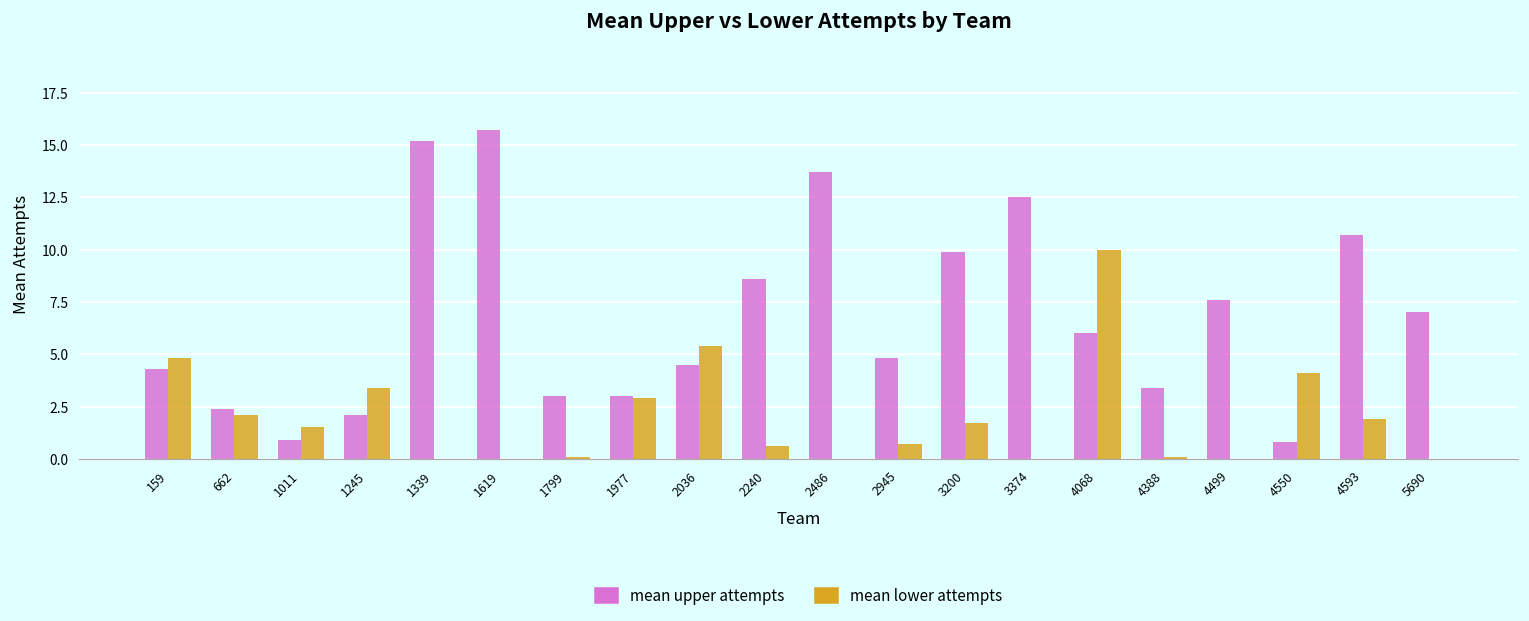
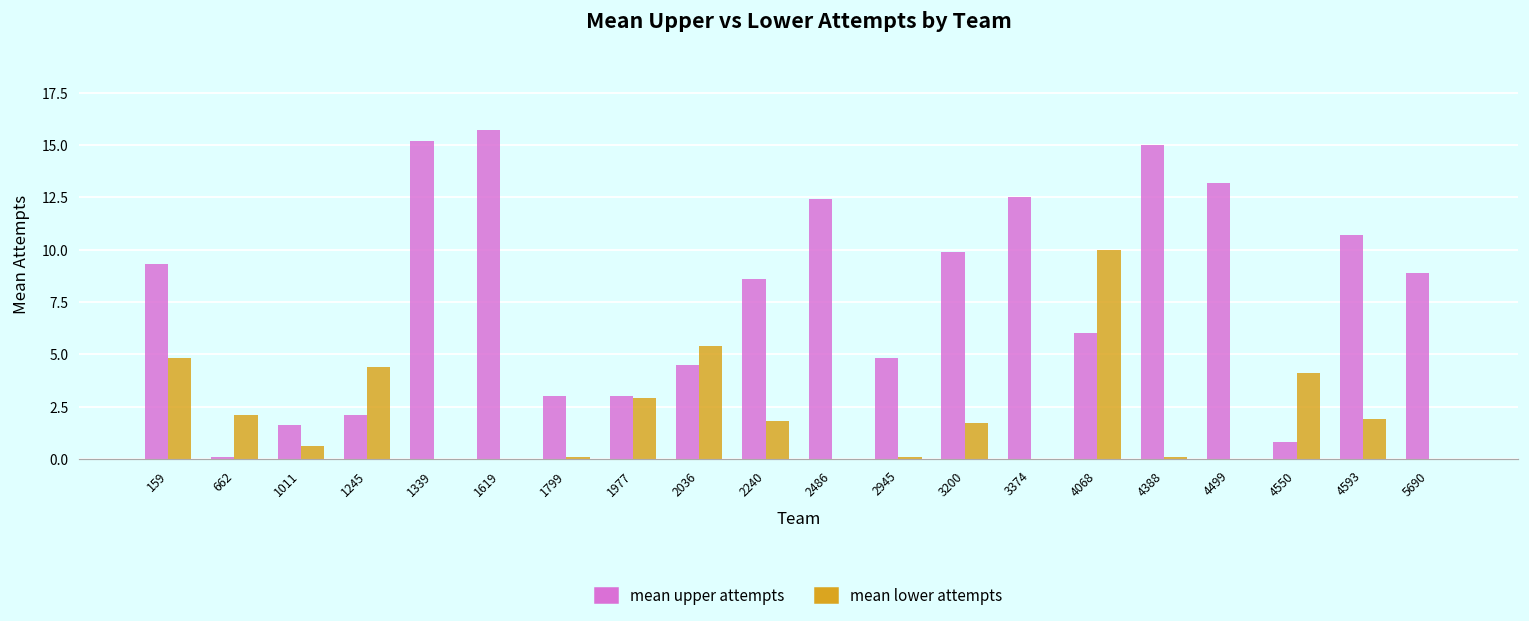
  {
    "mean upper attempts": {
-     "159": 4.3,
-     "662": 2.4,
-     "1011": 0.9,
+     "159": 9.3,
+     "662": 0.1,
+     "1011": 1.6,
      "1245": 2.1,
      "1339": 15.2,
      "1619": 15.7,
      "1799": 3.0,
      "1977": 3.0,
      "2036": 4.5,
      "2240": 8.6,
-     "2486": 13.7,
+     "2486": 12.4,
      "2945": 4.8,
      "3200": 9.9,
      "3374": 12.5,
      "4068": 6.0,
-     "4388": 3.4,
-     "4499": 7.6,
+     "4388": 15.0,
+     "4499": 13.2,
      "4550": 0.8,
      "4593": 10.7,
-     "5690": 7.0
+     "5690": 8.9
    },
    "mean lower attempts": {
      "159": 4.8,
      "662": 2.1,
-     "1011": 1.5,
-     "1245": 3.4,
+     "1011": 0.6,
+     "1245": 4.4,
      "1339": 0.0,
      "1619": 0.0,
      "1977": 2.9,
      "2036": 5.4,
-     "2240": 0.6,
+     "2240": 1.8,
      "2486": 0.0,
-     "2945": 0.7,
+     "2945": 0.1,
      "3200": 1.7,
      "3374": 0.0,
      "4068": 10.0,
      "4499": 0.0,
      "4550": 4.1,
      "4593": 1.9,
      "5690": 0.0
    }
  }
